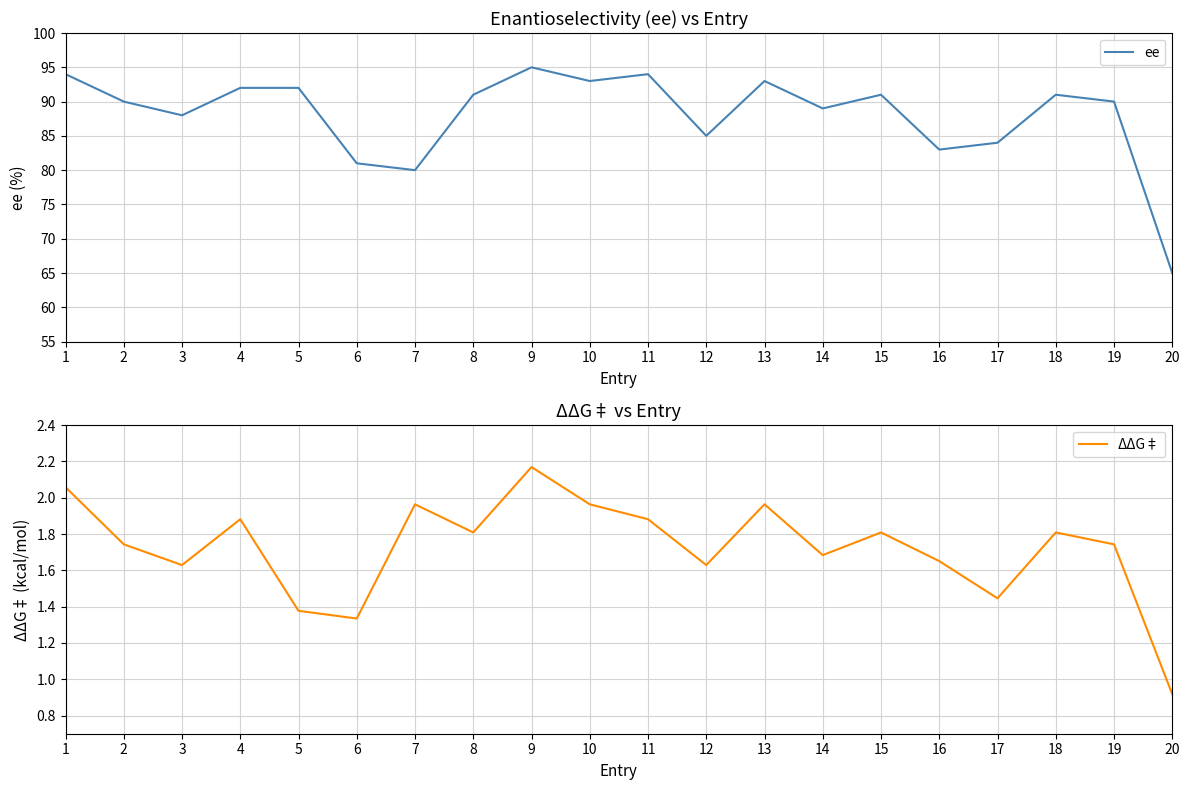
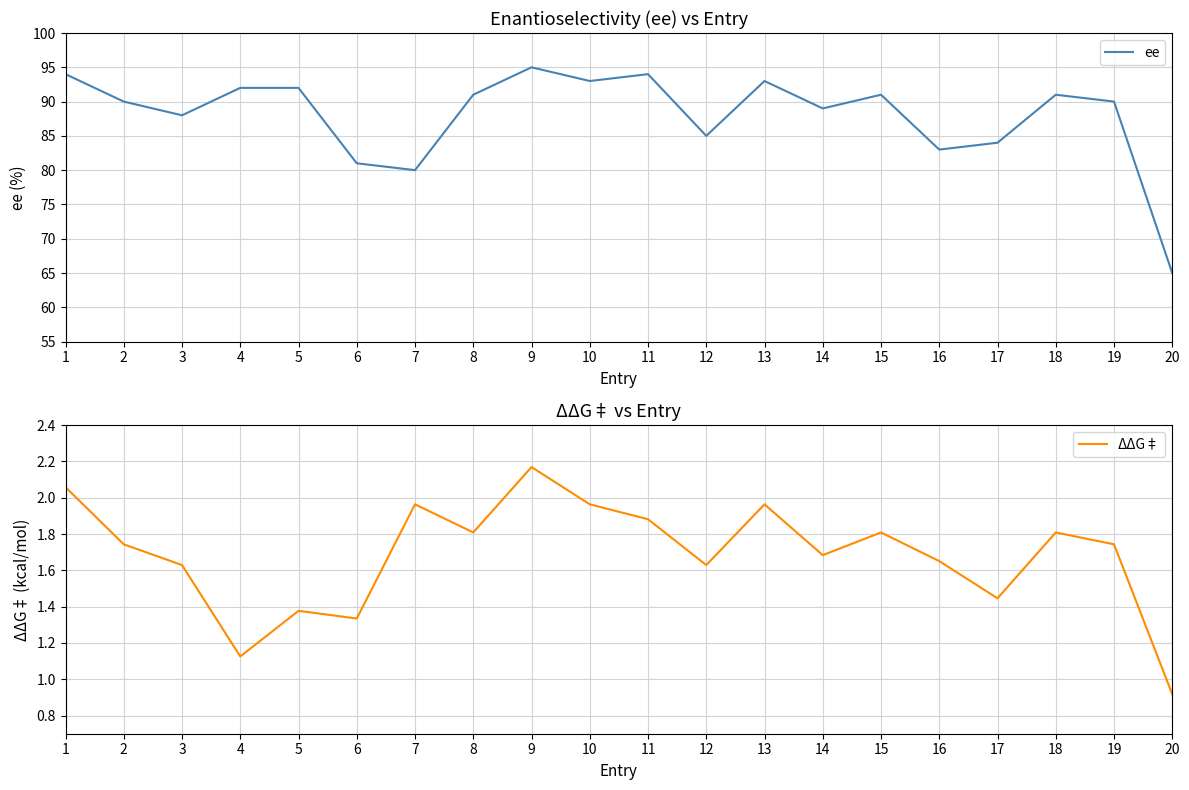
  {
    "Enantioselectivity (ee) vs Entry": {
      "1": 94,
      "2": 90,
      "3": 88,
      "4": 92,
      "5": 92,
      "6": 81,
      "7": 80,
      "8": 91,
      "9": 95,
      "10": 93,
      "11": 94,
      "12": 85,
      "13": 93,
      "14": 89,
      "15": 91,
      "16": 83,
      "17": 84,
      "18": 91,
      "19": 90,
      "20": 65
    },
    "ΔΔG‡ vs Entry": {
      "1": 2.06,
      "2": 1.74,
      "3": 1.63,
-     "4": 1.88,
+     "4": 1.13,
      "5": 1.38,
      "6": 1.33,
      "7": 1.96,
      "8": 1.81,
      "9": 2.17,
      "10": 1.96,
      "11": 1.88,
      "12": 1.63,
      "13": 1.96,
      "14": 1.68,
      "15": 1.81,
      "16": 1.65,
      "17": 1.45,
      "18": 1.81,
      "19": 1.74,
      "20": 0.92
    }
  }
